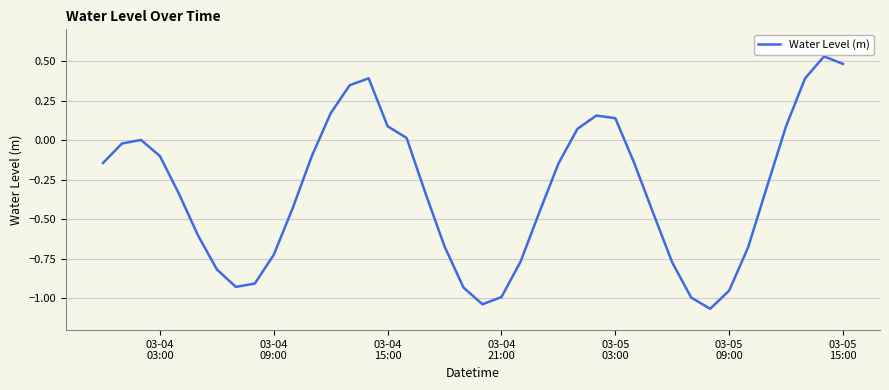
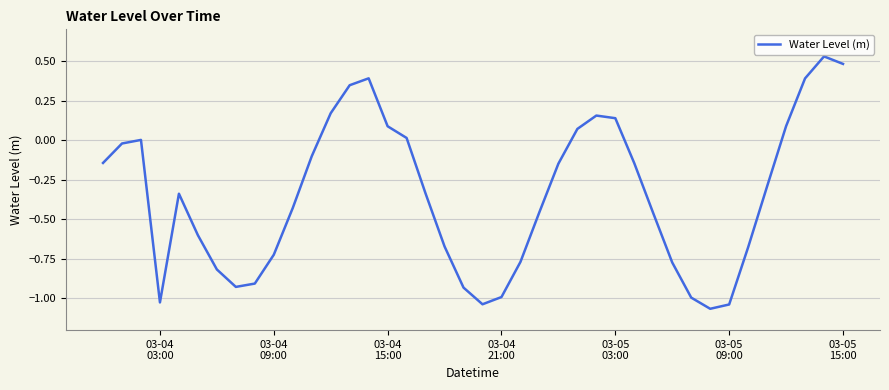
  {
-   "03-04 03:00": -0.10,
+   "03-04 03:00": -1.03,
    "03-04 09:00": -0.72,
    "03-04 15:00": 0.09,
    "03-04 21:00": -0.99,
    "03-05 03:00": 0.14,
-   "03-05 09:00": -0.95,
+   "03-05 09:00": -1.04,
    "03-05 15:00": 0.48
  }
